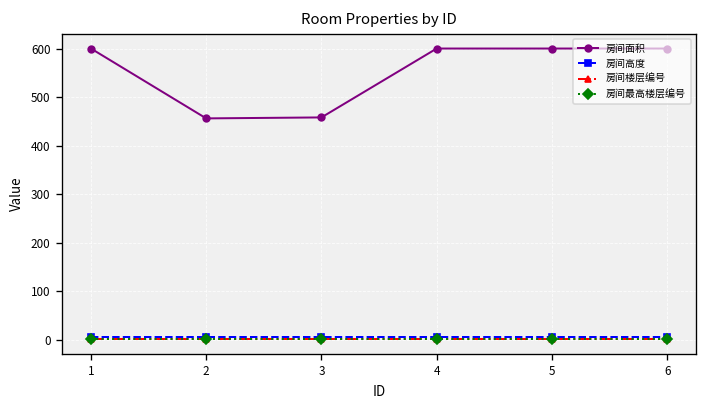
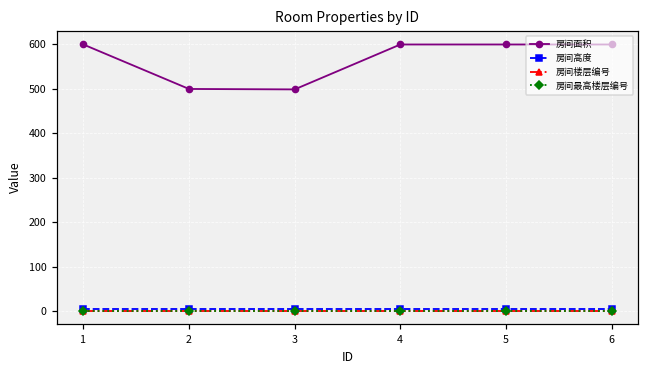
  {
    "房间面积": {
      "1": 600,
-     "2": 460,
-     "3": 460,
+     "2": 500,
+     "3": 500,
      "4": 600,
      "5": 600
    }
  }
